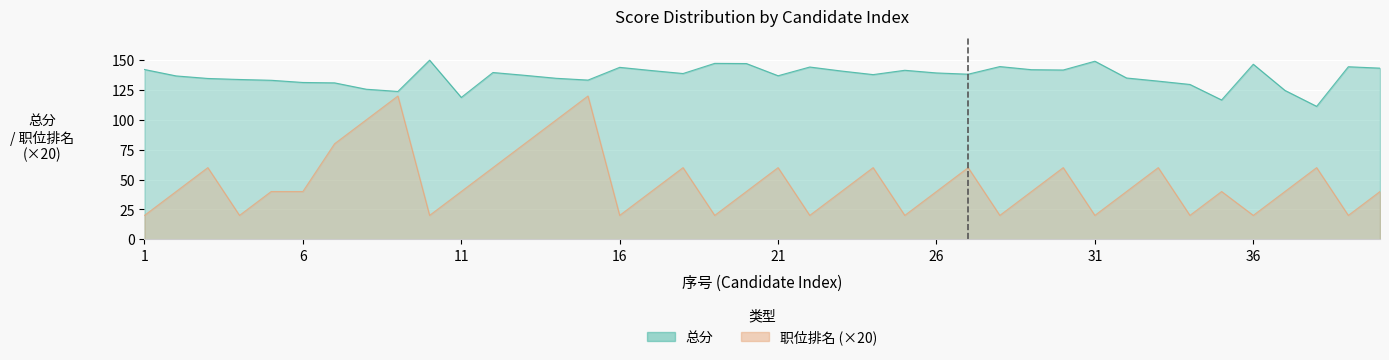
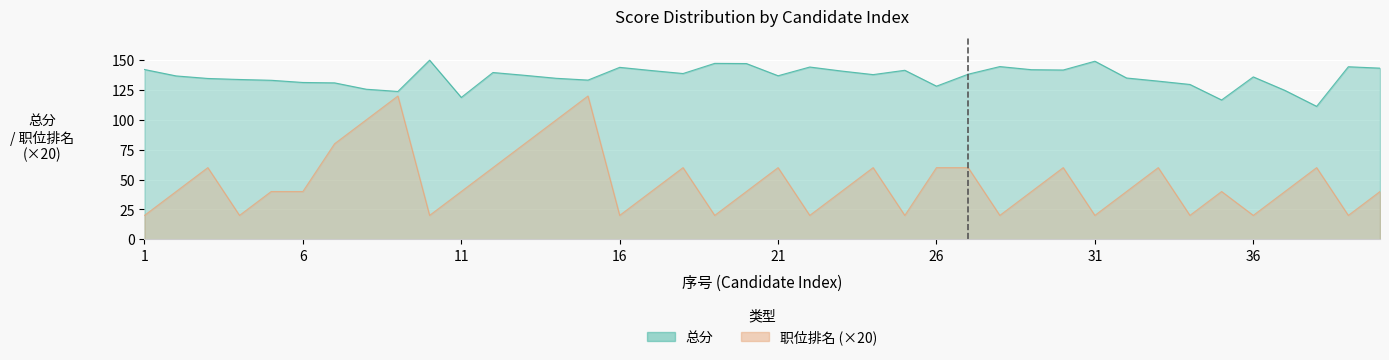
  {
    "总分": {
      "1": 142,
      "6": 131,
      "11": 119,
      "16": 144,
      "21": 137,
-     "26": 139,
+     "26": 128,
      "31": 149,
-     "36": 147
+     "36": 136
    },
    "职位排名 (×20)": {
      "1": 20,
      "6": 40,
      "11": 40,
      "16": 20,
      "21": 60,
-     "26": 40,
+     "26": 60,
      "31": 20,
      "36": 20
    }
  }
